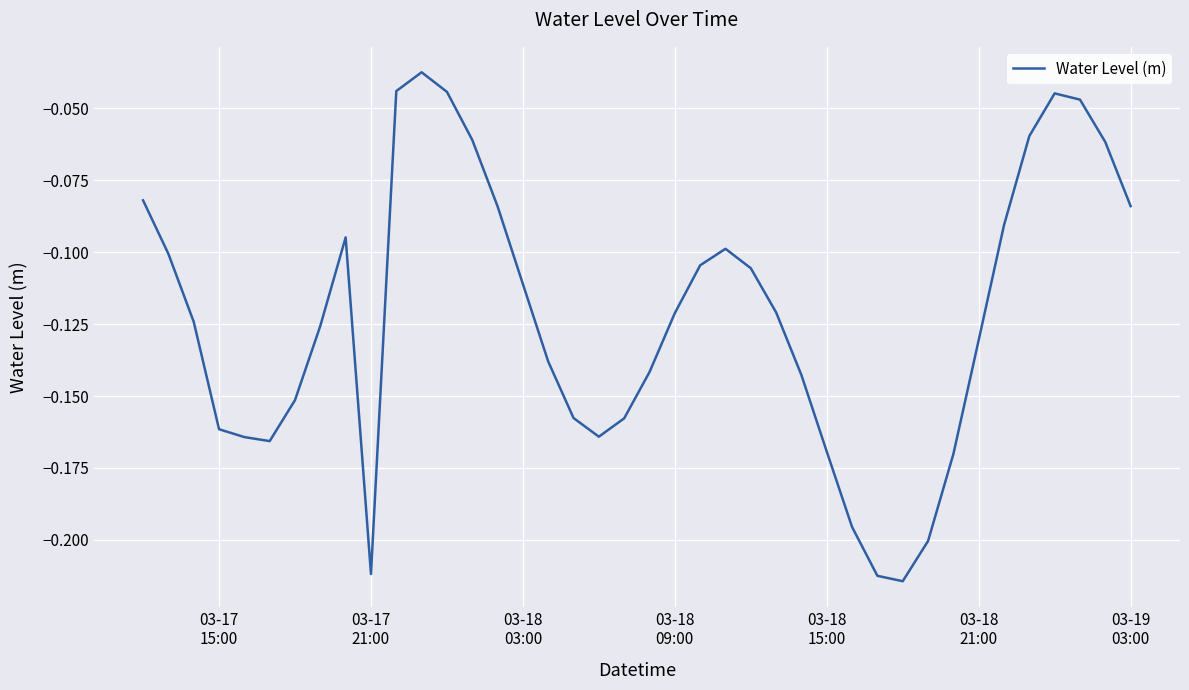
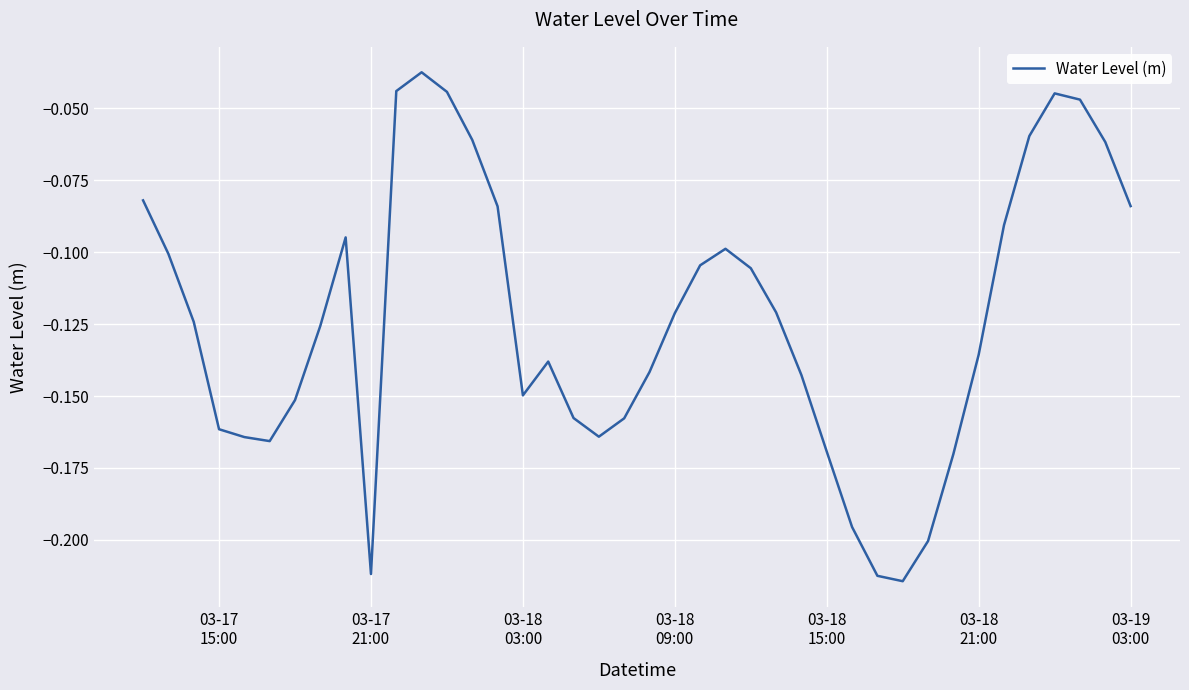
  {
    "03-17 15:00": -0.162,
    "03-17 21:00": -0.212,
-   "03-18 03:00": -0.111,
+   "03-18 03:00": -0.150,
    "03-18 09:00": -0.121,
    "03-18 15:00": -0.169,
-   "03-18 21:00": -0.131,
+   "03-18 21:00": -0.136,
    "03-19 03:00": -0.084
  }
